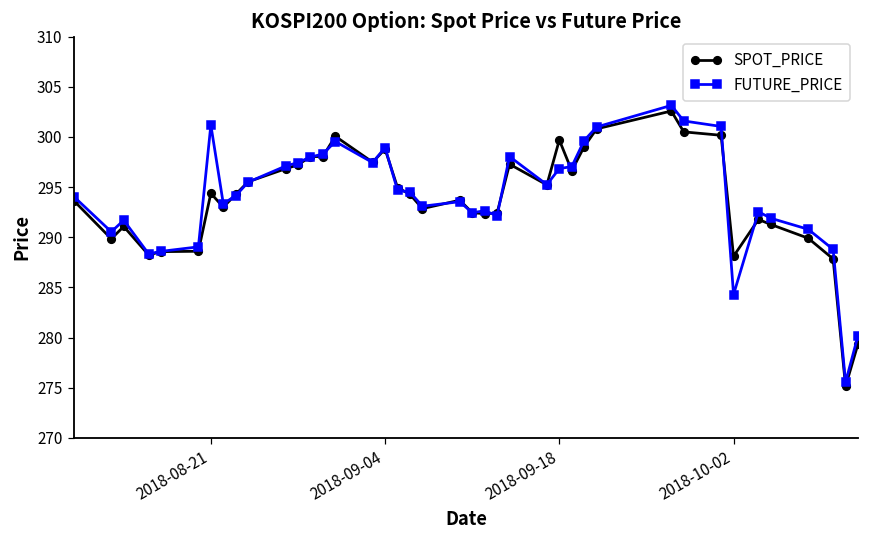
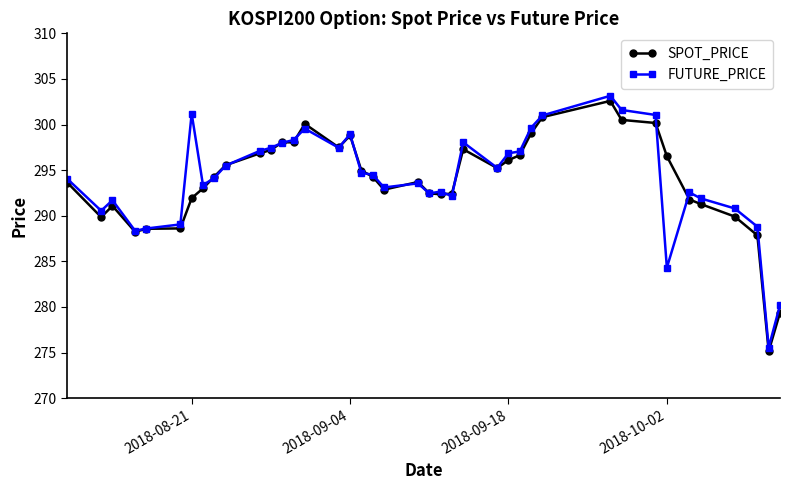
  {
    "SPOT_PRICE": {
-     "2018-08-21": 294,
-     "2018-09-18": 300,
-     "2018-10-02": 288
+     "2018-08-21": 292,
+     "2018-09-18": 296,
+     "2018-10-02": 297
    },
    "FUTURE_PRICE": {
      "2018-08-21": 301,
      "2018-09-18": 297,
      "2018-10-02": 284
    }
  }
